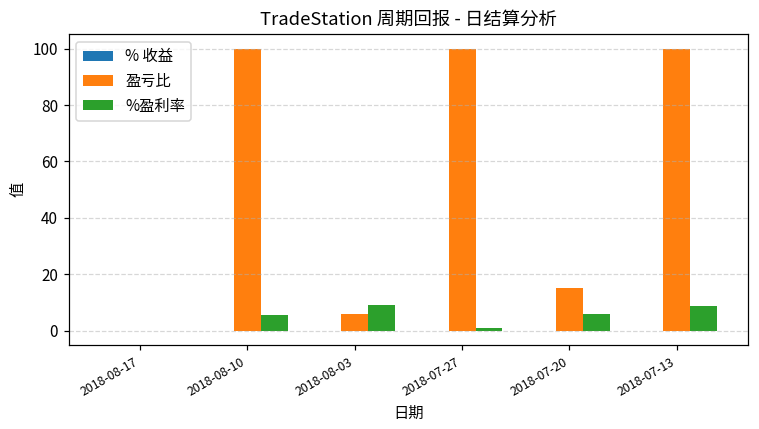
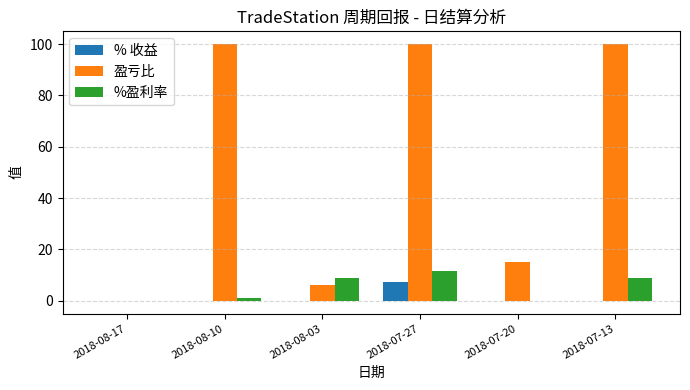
  {
    "% 收益": {
-     "2018-07-27": 0
+     "2018-07-27": 7
    },
    "盈亏比": {
      "2018-08-17": 0,
      "2018-08-10": 100,
      "2018-08-03": 6,
      "2018-07-27": 100,
      "2018-07-20": 15,
      "2018-07-13": 100
    },
    "%盈利率": {
      "2018-08-17": 0,
-     "2018-08-10": 6,
+     "2018-08-10": 1,
      "2018-08-03": 9,
-     "2018-07-27": 1,
-     "2018-07-20": 6,
+     "2018-07-27": 11,
+     "2018-07-20": 0,
      "2018-07-13": 9
    }
  }
